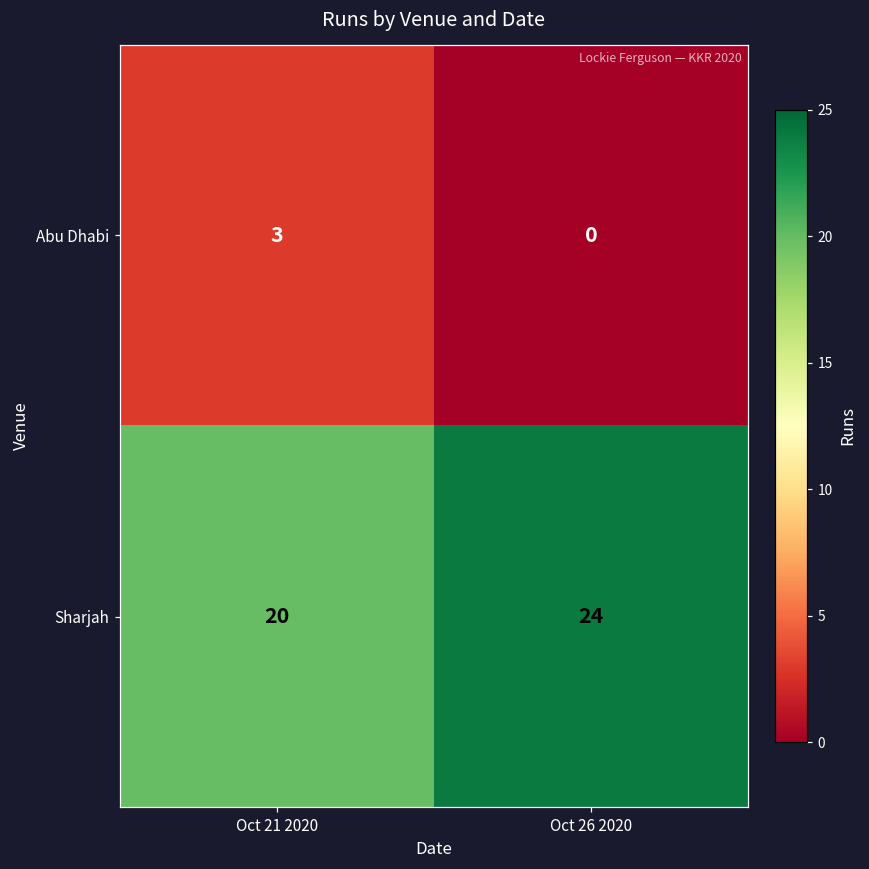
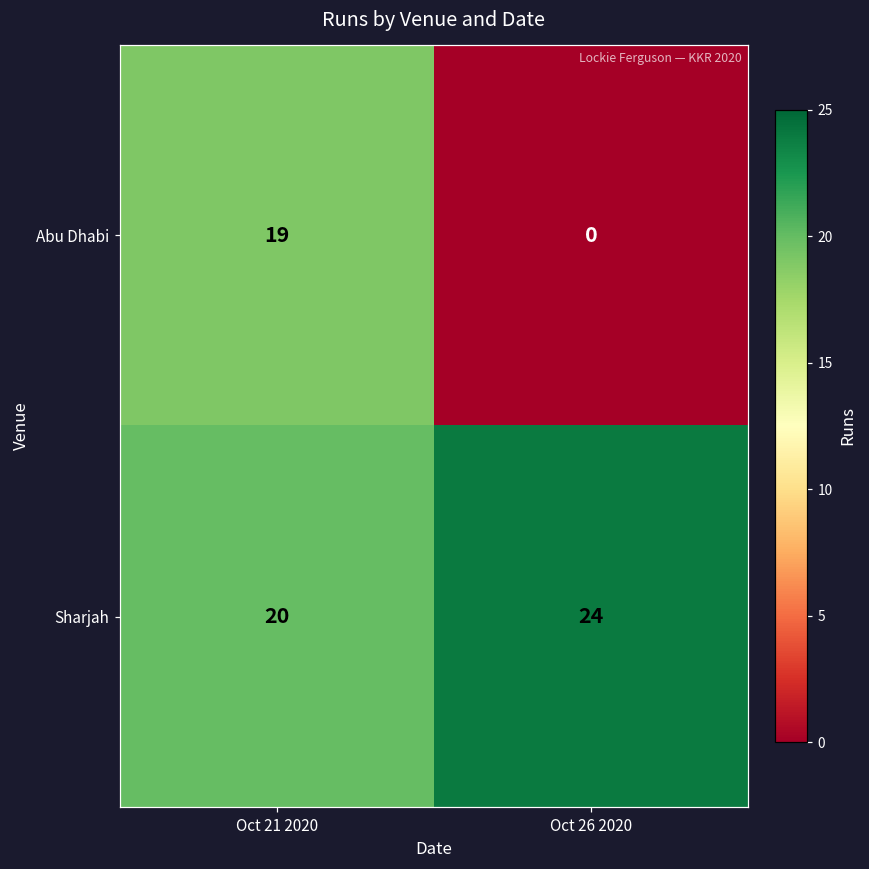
  {
    "Abu Dhabi": {
-     "Oct 21 2020": 3
+     "Oct 21 2020": 19
    },
    "Sharjah": {
      "Oct 21 2020": 20,
      "Oct 26 2020": 24
    }
  }
